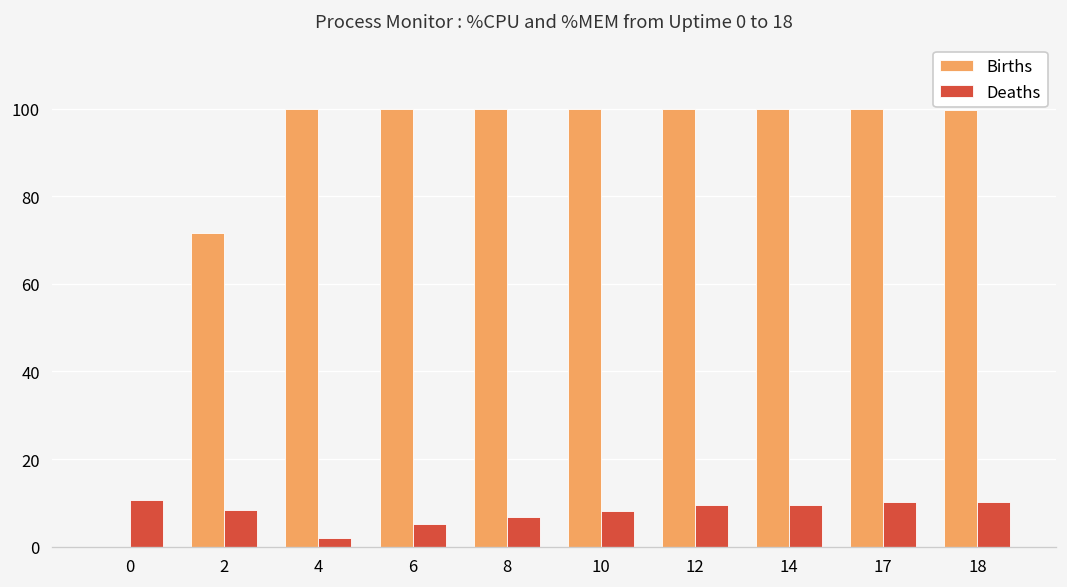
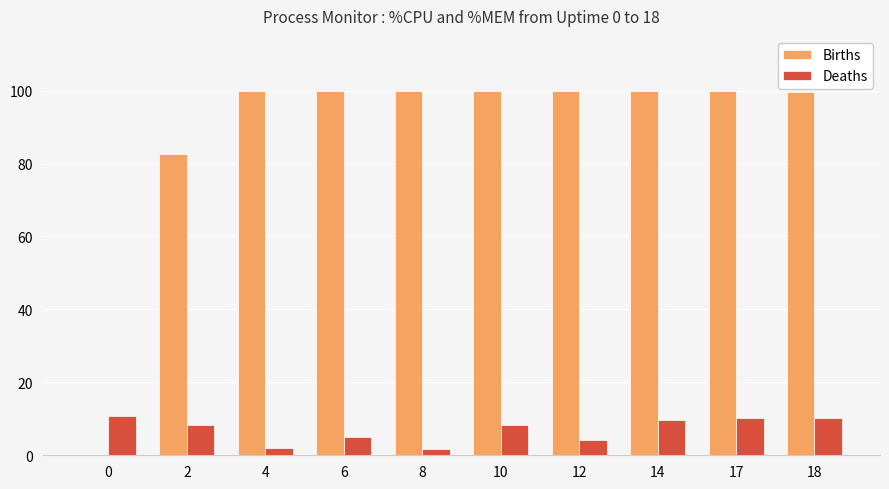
  {
    "Births": {
      "0": 0,
-     "2": 72,
+     "2": 83,
      "4": 100,
      "6": 100,
      "8": 100,
      "10": 100,
      "12": 100,
      "14": 100,
      "17": 100,
      "18": 100
    },
    "Deaths": {
      "0": 11,
      "2": 8,
      "4": 2,
      "6": 5,
-     "8": 7,
+     "8": 2,
      "10": 8,
-     "12": 10,
+     "12": 4,
      "14": 10,
      "17": 10,
      "18": 10
    }
  }
